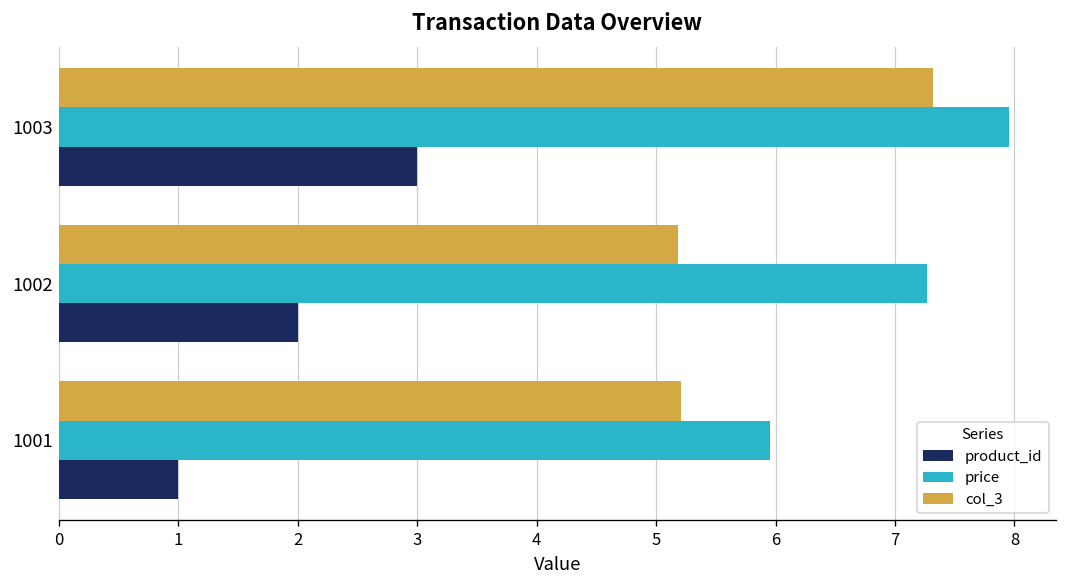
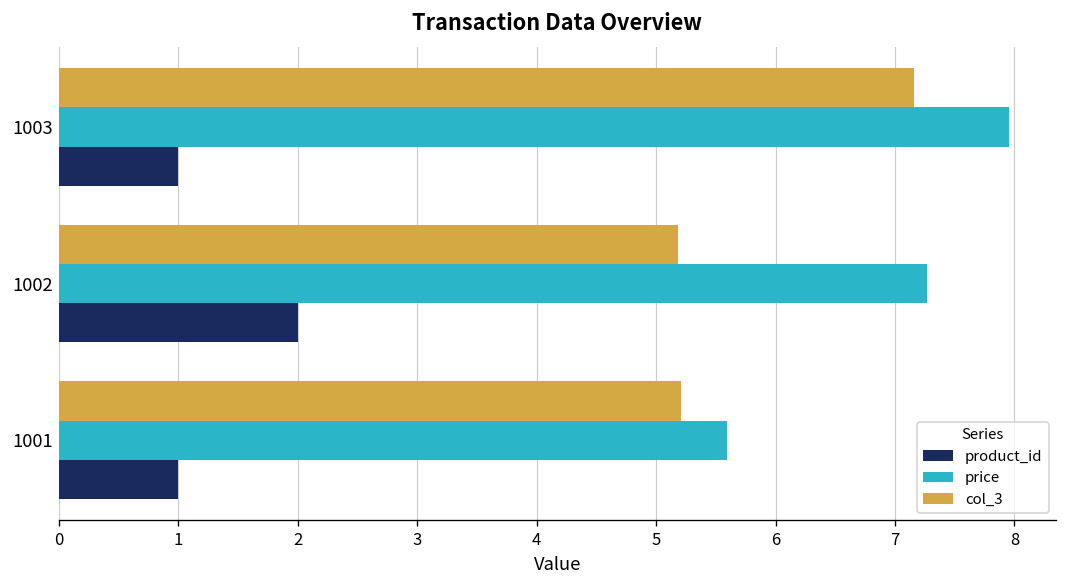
  {
    "product_id": {
-     "1003": 3,
+     "1003": 1,
      "1002": 2,
      "1001": 1
    },
    "price": {
      "1003": 8.0,
      "1002": 7.3,
-     "1001": 6.0
+     "1001": 5.6
    },
    "col_3": {
-     "1003": 7.3,
+     "1003": 7.2,
      "1002": 5.2,
      "1001": 5.2
    }
  }
